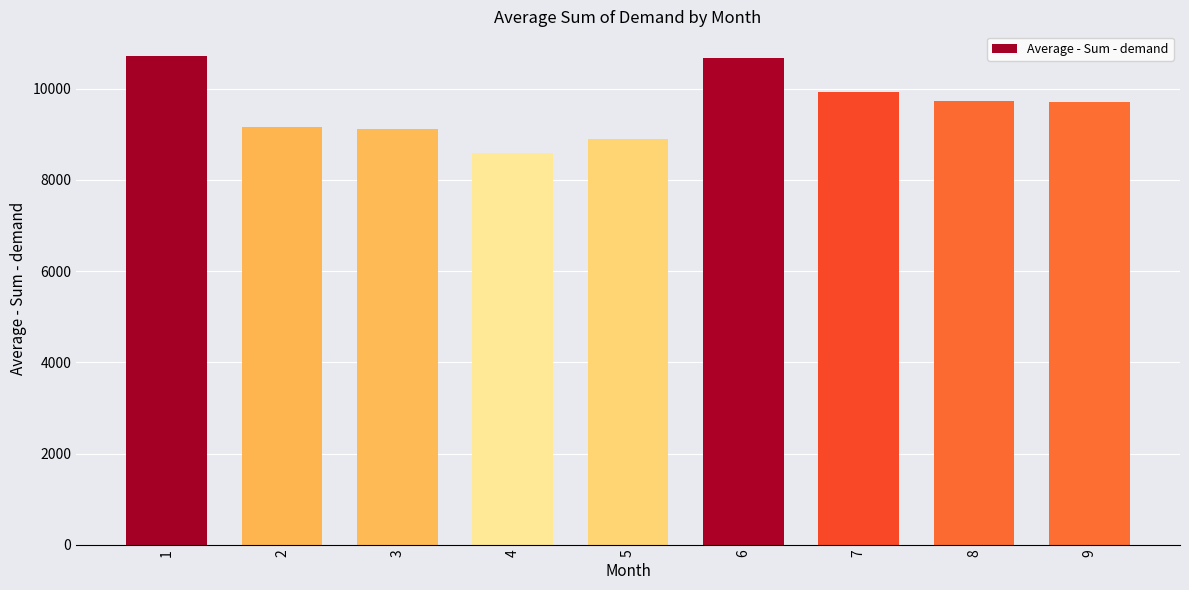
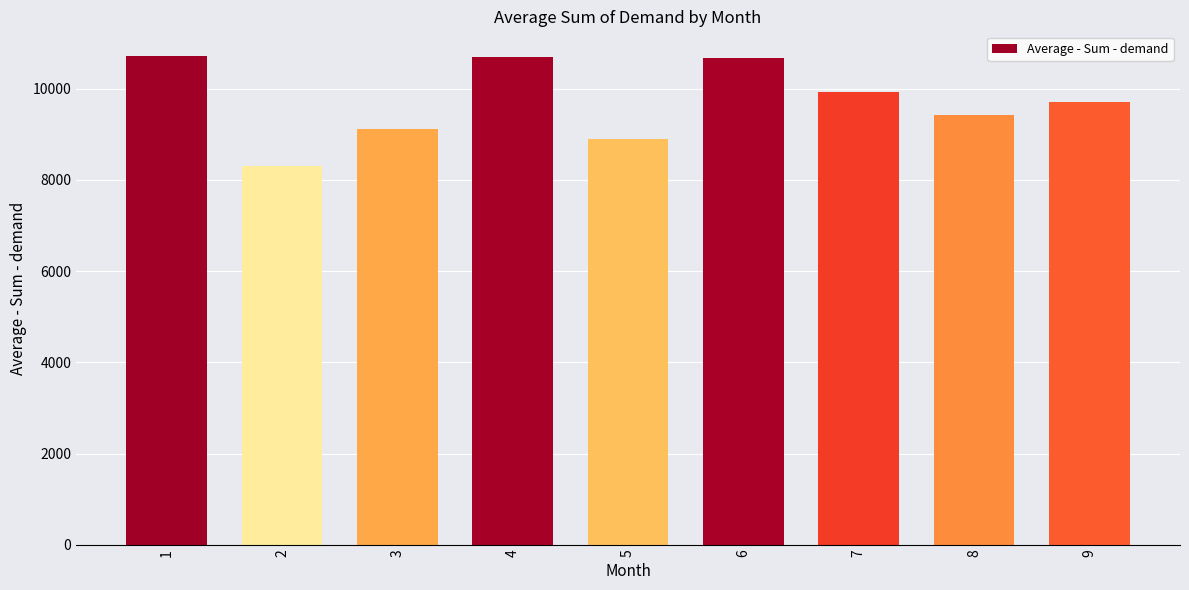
  {
    "1": 10700,
-   "2": 9200,
+   "2": 8300,
    "3": 9100,
-   "4": 8600,
+   "4": 10700,
    "5": 8900,
    "6": 10700,
    "7": 9900,
-   "8": 9700,
+   "8": 9400,
    "9": 9700
  }
